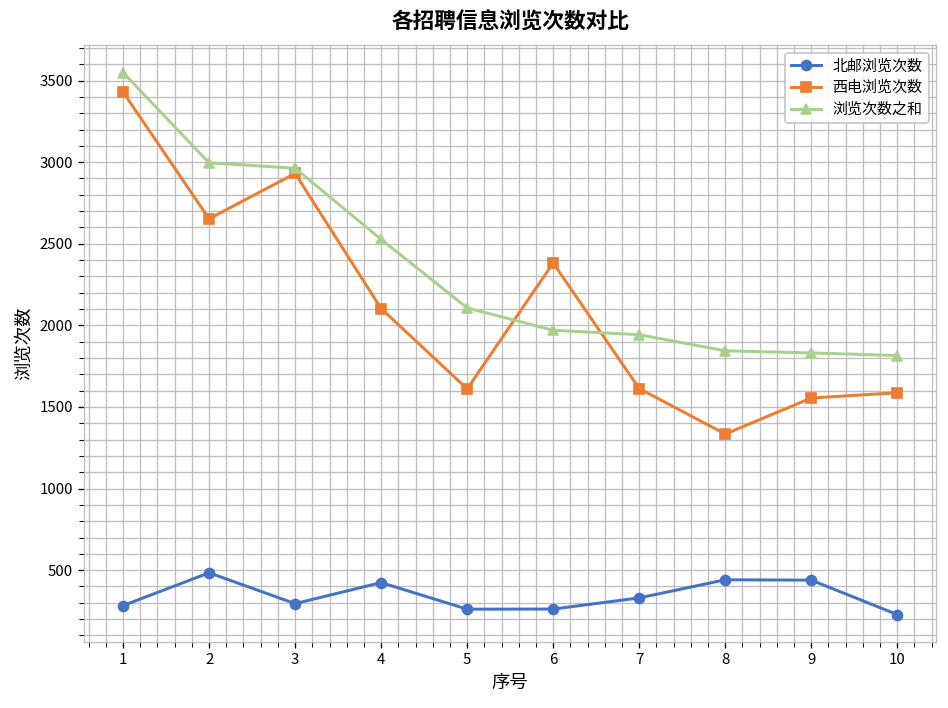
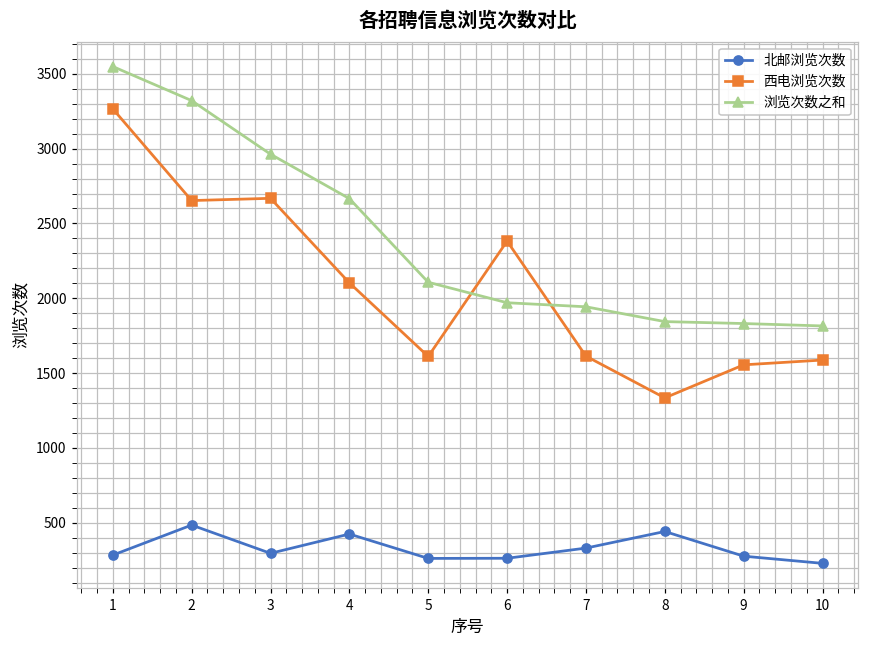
  {
    "北邮浏览次数": {
      "1": 280,
      "2": 480,
      "3": 300,
      "4": 420,
      "5": 260,
      "6": 260,
      "7": 330,
      "8": 440,
-     "9": 440,
+     "9": 280,
      "10": 230
    },
    "西电浏览次数": {
-     "1": 3430,
+     "1": 3270,
      "2": 2650,
-     "3": 2930,
+     "3": 2670,
      "4": 2100,
      "5": 1610,
      "6": 2380,
      "7": 1610,
      "8": 1330,
      "9": 1560,
      "10": 1590
    },
    "浏览次数之和": {
      "1": 3550,
-     "2": 3000,
+     "2": 3320,
      "3": 2960,
-     "4": 2530,
+     "4": 2670,
      "5": 2110,
      "6": 1970,
      "7": 1940,
      "8": 1840,
      "9": 1830,
      "10": 1820
    }
  }
